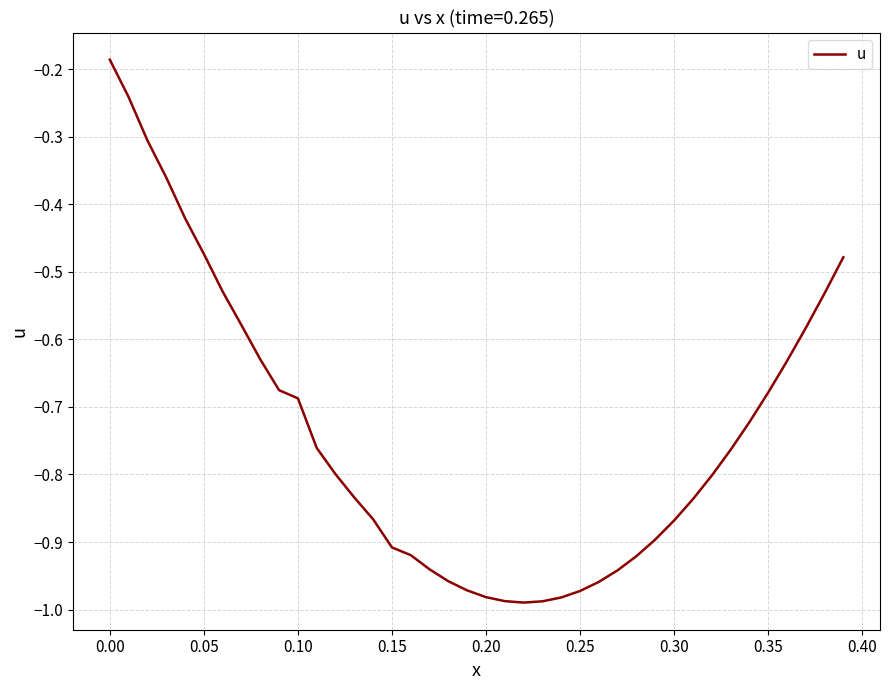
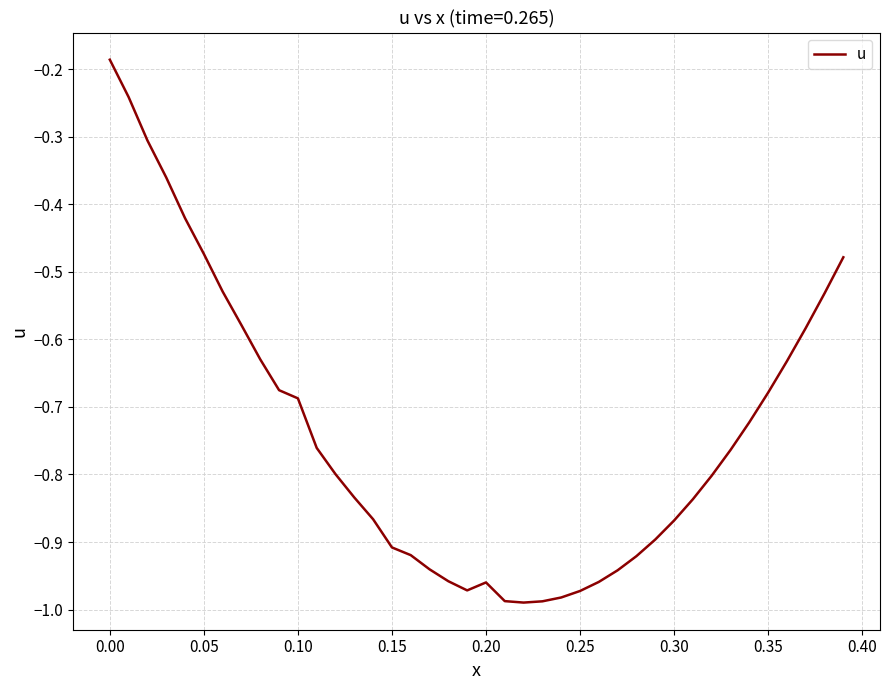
  {
    "0.00": -0.19,
    "0.05": -0.47,
    "0.10": -0.69,
    "0.15": -0.91,
-   "0.20": -0.98,
+   "0.20": -0.96,
    "0.25": -0.97,
    "0.30": -0.87,
    "0.35": -0.68
  }
